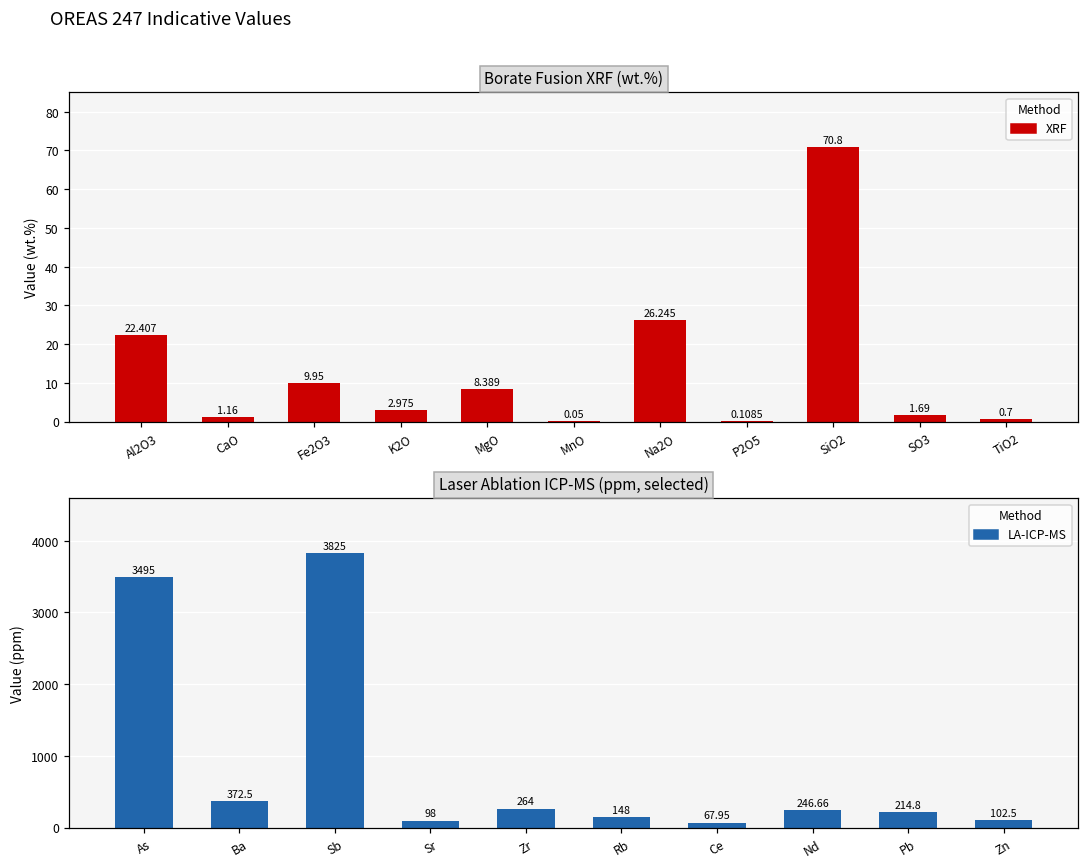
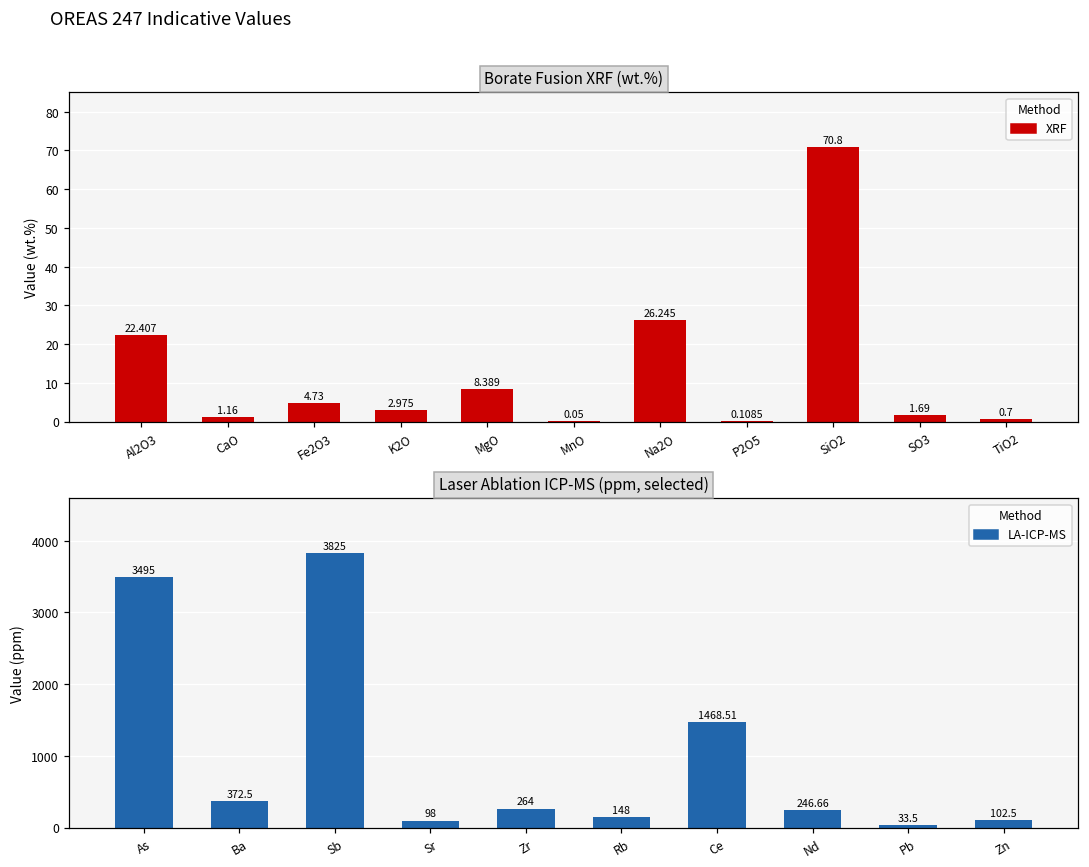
  {
    "Borate Fusion XRF (wt.%)": {
      "Al2O3": 22.407,
      "CaO": 1.16,
-     "Fe2O3": 9.95,
+     "Fe2O3": 4.73,
      "K2O": 2.975,
      "MgO": 8.389,
      "MnO": 0.05,
      "Na2O": 26.245,
      "P2O5": 0.1085,
      "SiO2": 70.8,
      "SO3": 1.69,
      "TiO2": 0.7
    },
    "Laser Ablation ICP-MS (ppm, selected)": {
      "As": 3495,
      "Ba": 372.5,
      "Sb": 3825,
      "Sr": 98,
      "Zr": 264,
      "Rb": 148,
-     "Ce": 67.95,
+     "Ce": 1468.51,
      "Nd": 246.66,
-     "Pb": 214.8,
+     "Pb": 33.5,
      "Zn": 102.5
    }
  }
